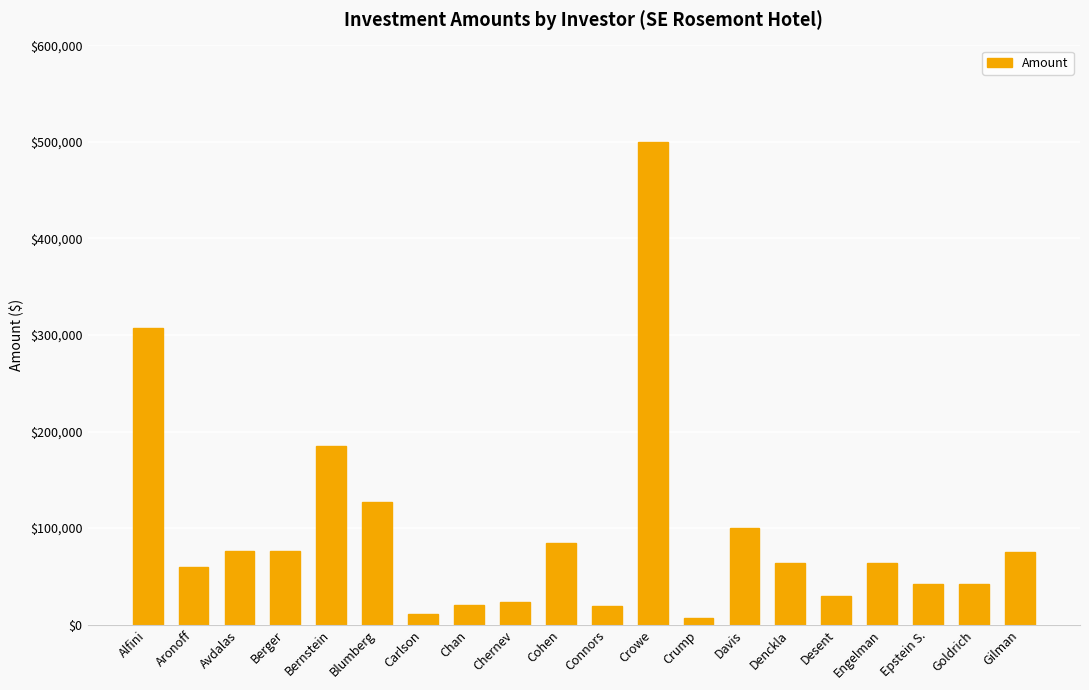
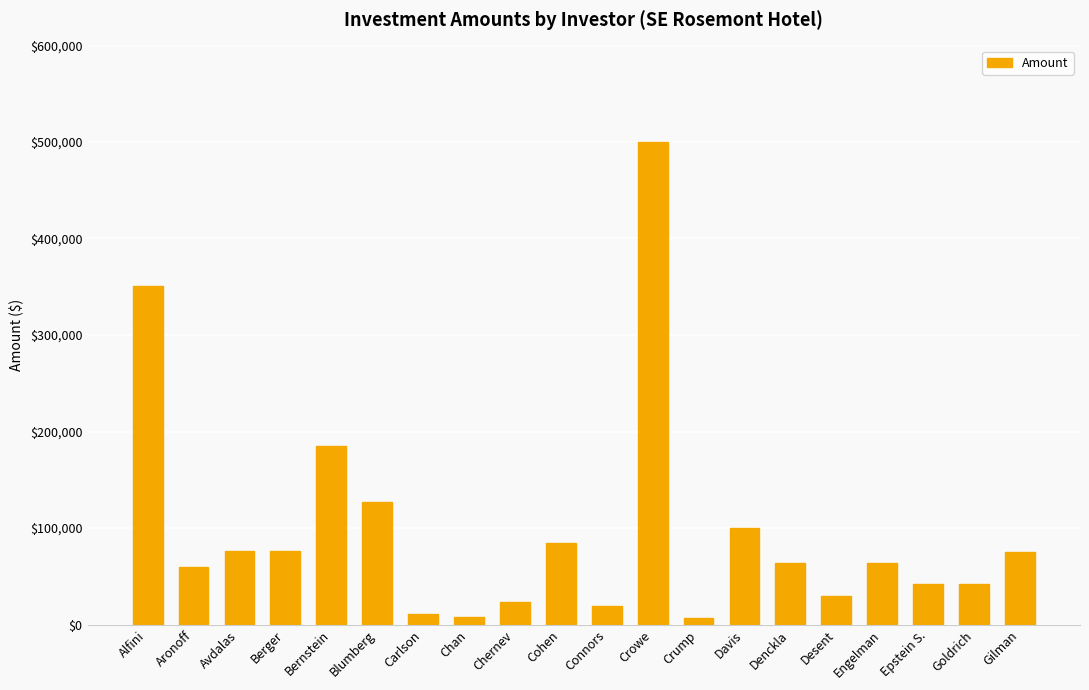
  {
-   "Alfini": "$310,000",
+   "Alfini": "$350,000",
    "Aronoff": "$60,000",
    "Avdalas": "$80,000",
    "Berger": "$80,000",
    "Bernstein": "$180,000",
    "Blumberg": "$130,000",
    "Carlson": "$10,000",
-   "Chan": "$20,000",
+   "Chan": "$10,000",
    "Chernev": "$20,000",
    "Cohen": "$80,000",
    "Connors": "$20,000",
    "Crowe": "$500,000",
    "Crump": "$10,000",
    "Davis": "$100,000",
    "Denckla": "$60,000",
    "Desent": "$30,000",
    "Engelman": "$60,000",
    "Epstein S.": "$40,000",
    "Goldrich": "$40,000",
    "Gilman": "$80,000"
  }
